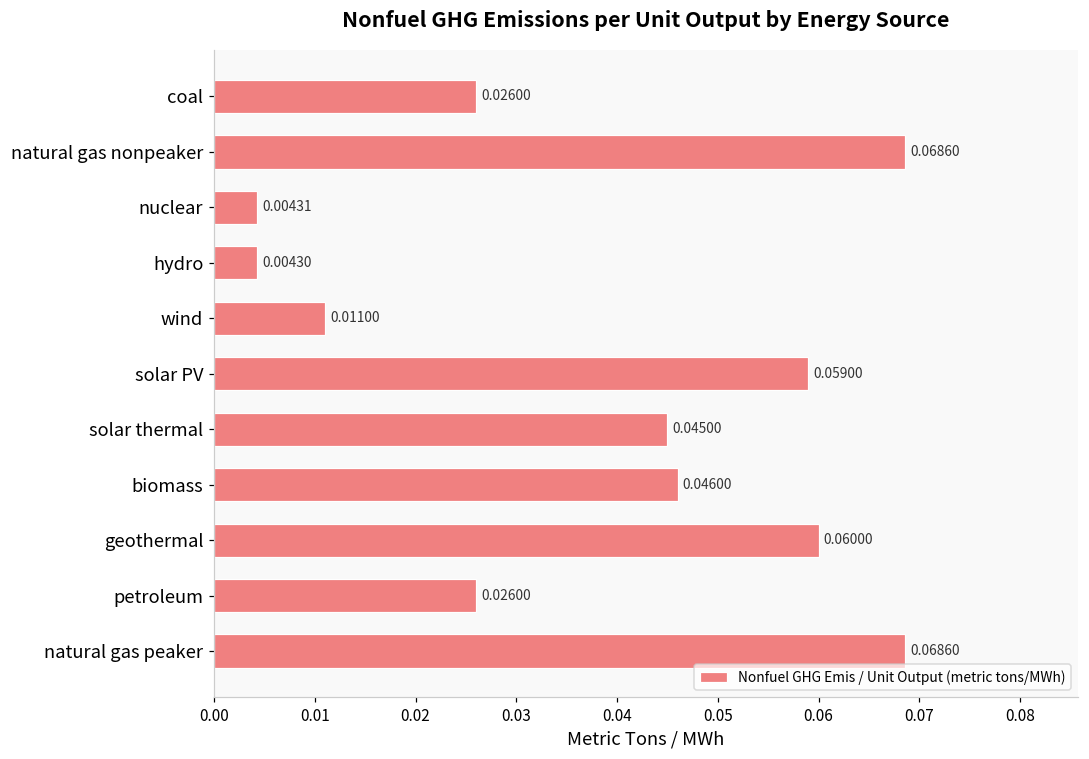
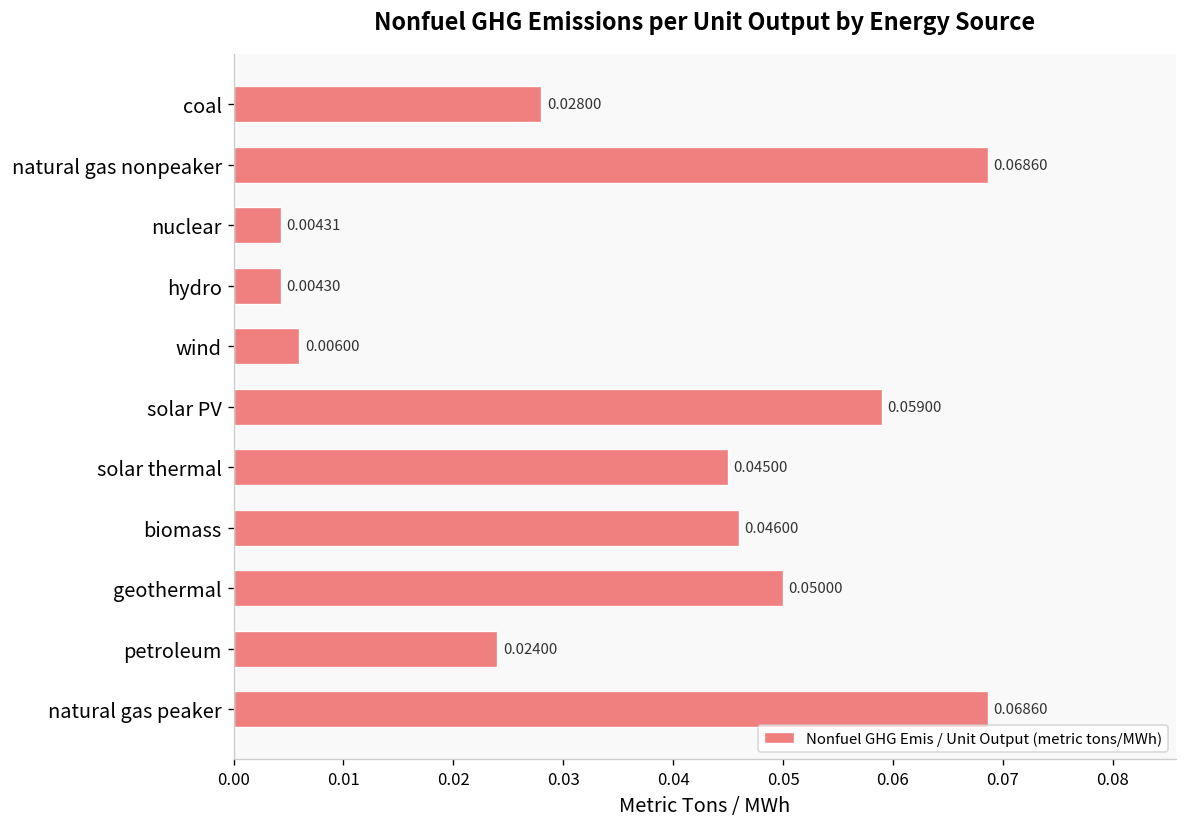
  {
-   "coal": 0.02600,
+   "coal": 0.02800,
    "natural gas nonpeaker": 0.06860,
    "nuclear": 0.00431,
    "hydro": 0.00430,
-   "wind": 0.01100,
+   "wind": 0.00600,
    "solar PV": 0.05900,
    "solar thermal": 0.04500,
    "biomass": 0.04600,
-   "geothermal": 0.06000,
-   "petroleum": 0.02600,
+   "geothermal": 0.05000,
+   "petroleum": 0.02400,
    "natural gas peaker": 0.06860
  }
